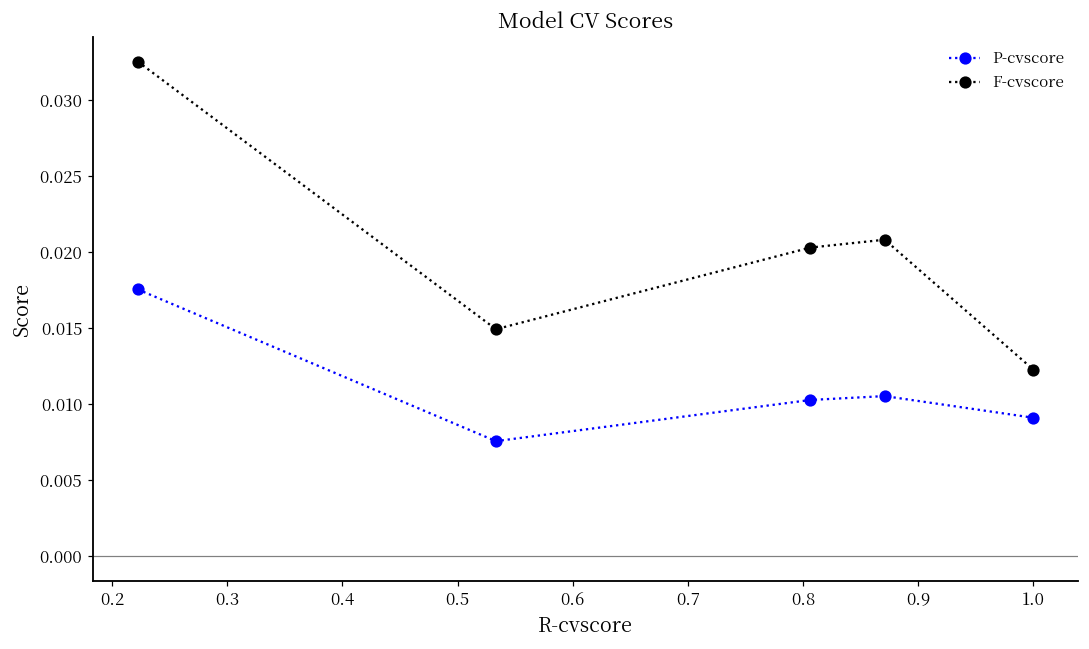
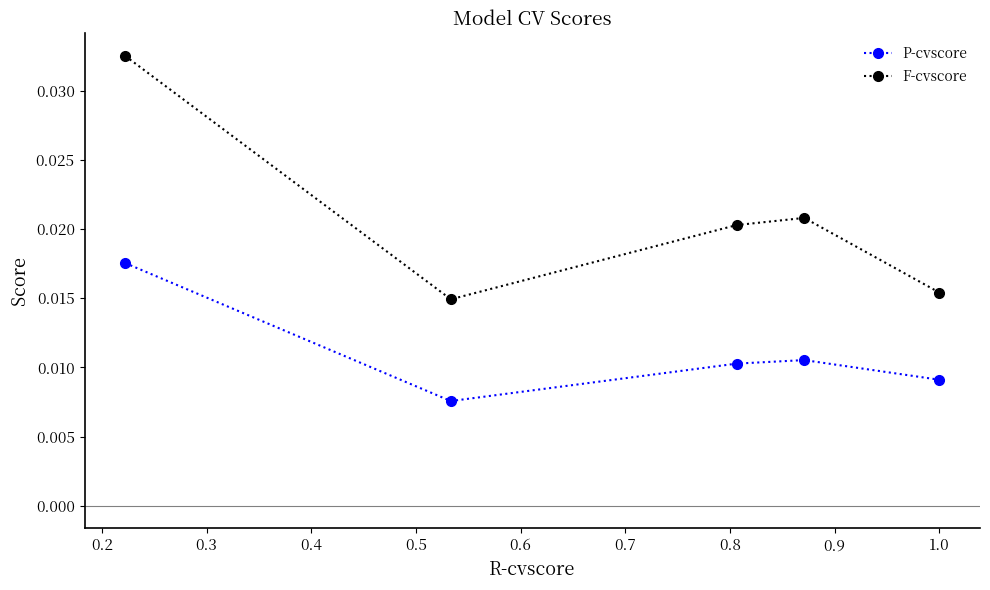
  {
    "P-cvscore": {
      "1.0": 0.0091
    },
    "F-cvscore": {
-     "1.0": 0.0123
+     "1.0": 0.0154
    }
  }
